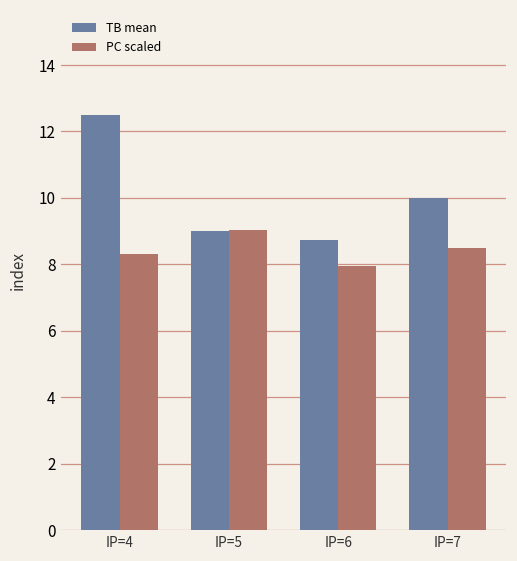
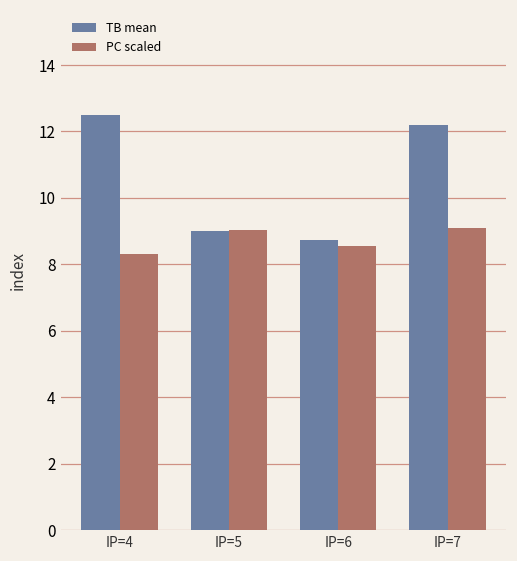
  {
    "TB mean": {
      "IP=4": 12.5,
      "IP=5": 9.0,
      "IP=6": 8.8,
-     "IP=7": 10.0
+     "IP=7": 12.2
    },
    "PC scaled": {
      "IP=4": 8.3,
      "IP=5": 9.1,
-     "IP=6": 8.0,
-     "IP=7": 8.5
+     "IP=6": 8.6,
+     "IP=7": 9.1
    }
  }
